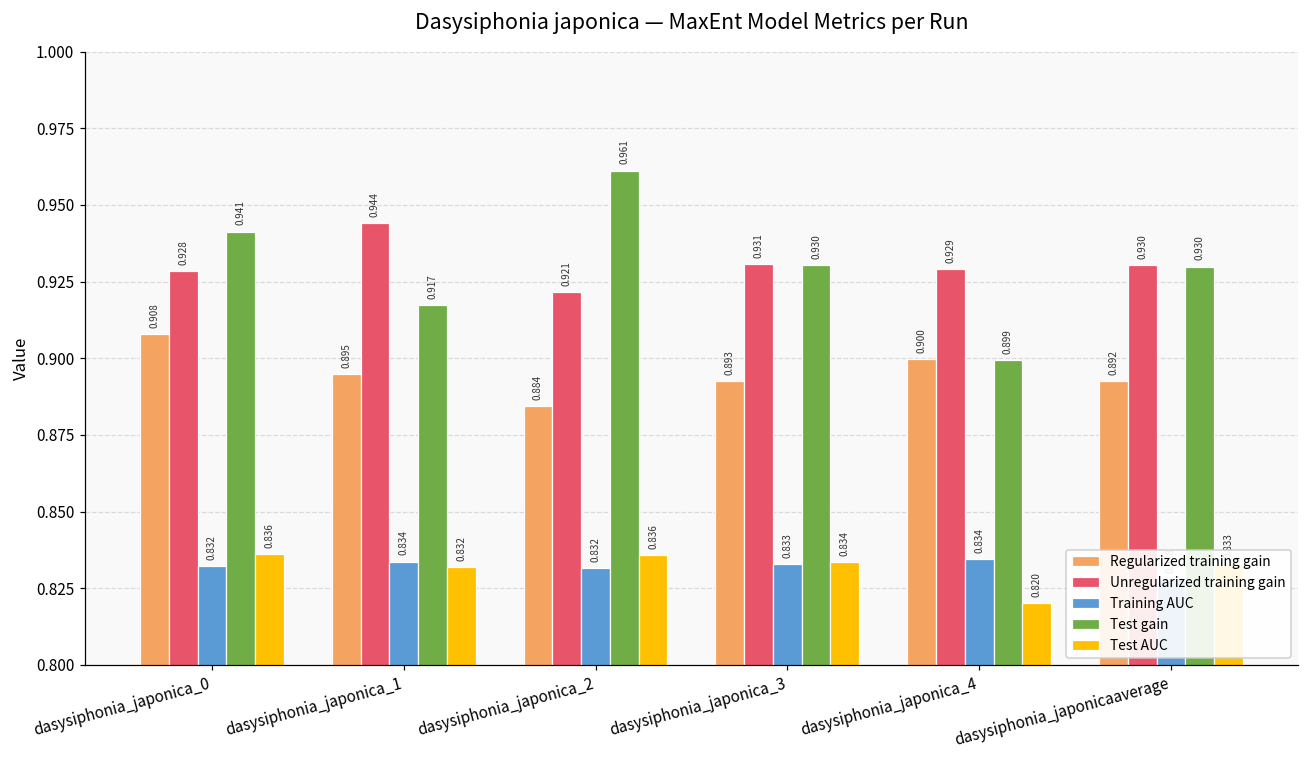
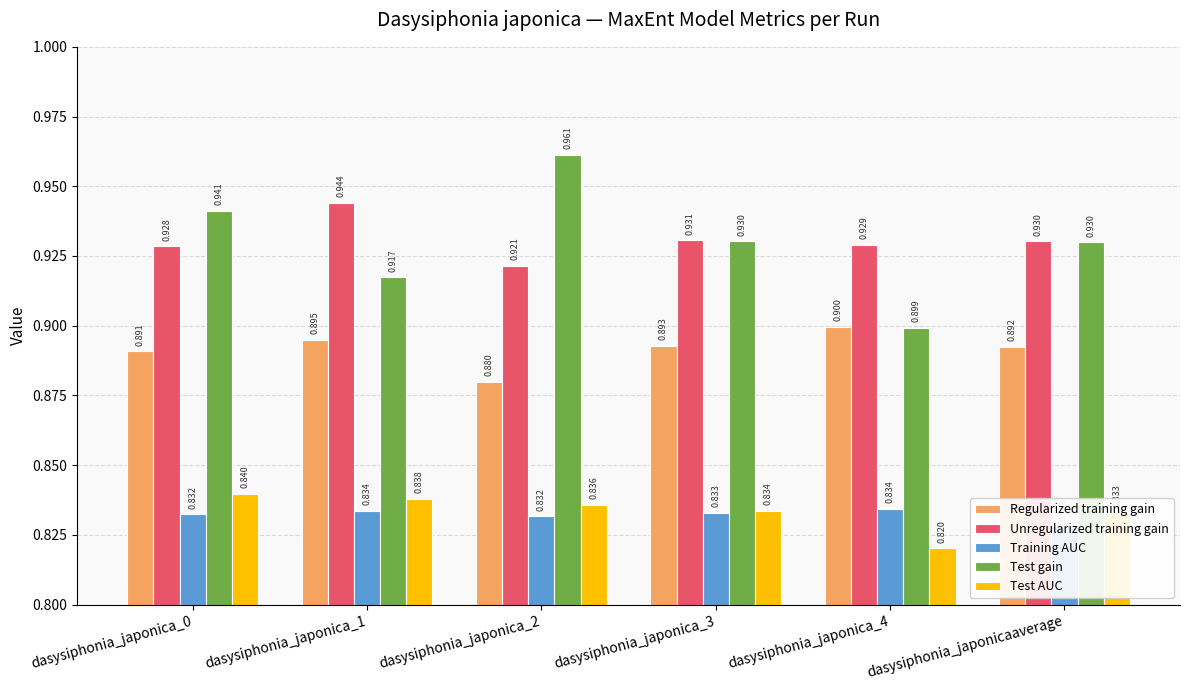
  {
    "Regularized training gain": {
-     "dasysiphonia_japonica_0": 0.908,
+     "dasysiphonia_japonica_0": 0.891,
      "dasysiphonia_japonica_1": 0.895,
-     "dasysiphonia_japonica_2": 0.884,
+     "dasysiphonia_japonica_2": 0.880,
      "dasysiphonia_japonica_3": 0.893,
      "dasysiphonia_japonica_4": 0.900,
      "dasysiphonia_japonicaaverage": 0.892
    },
    "Unregularized training gain": {
      "dasysiphonia_japonica_0": 0.928,
      "dasysiphonia_japonica_1": 0.944,
      "dasysiphonia_japonica_2": 0.921,
      "dasysiphonia_japonica_3": 0.931,
      "dasysiphonia_japonica_4": 0.929,
      "dasysiphonia_japonicaaverage": 0.930
    },
    "Training AUC": {
      "dasysiphonia_japonica_0": 0.832,
      "dasysiphonia_japonica_1": 0.834,
      "dasysiphonia_japonica_2": 0.832,
      "dasysiphonia_japonica_3": 0.833,
      "dasysiphonia_japonica_4": 0.834
    },
    "Test gain": {
      "dasysiphonia_japonica_0": 0.941,
      "dasysiphonia_japonica_1": 0.917,
      "dasysiphonia_japonica_2": 0.961,
      "dasysiphonia_japonica_3": 0.930,
      "dasysiphonia_japonica_4": 0.899,
      "dasysiphonia_japonicaaverage": 0.930
    },
    "Test AUC": {
-     "dasysiphonia_japonica_0": 0.836,
-     "dasysiphonia_japonica_1": 0.832,
+     "dasysiphonia_japonica_0": 0.840,
+     "dasysiphonia_japonica_1": 0.838,
      "dasysiphonia_japonica_2": 0.836,
      "dasysiphonia_japonica_3": 0.834,
      "dasysiphonia_japonica_4": 0.820
    }
  }
